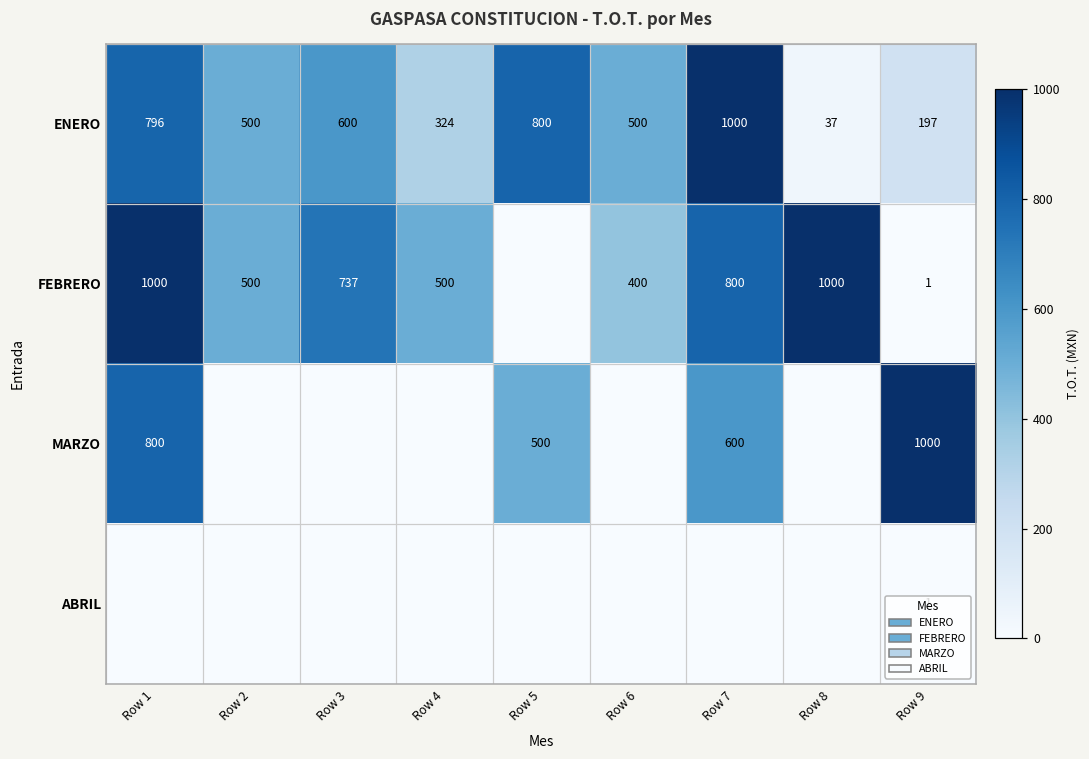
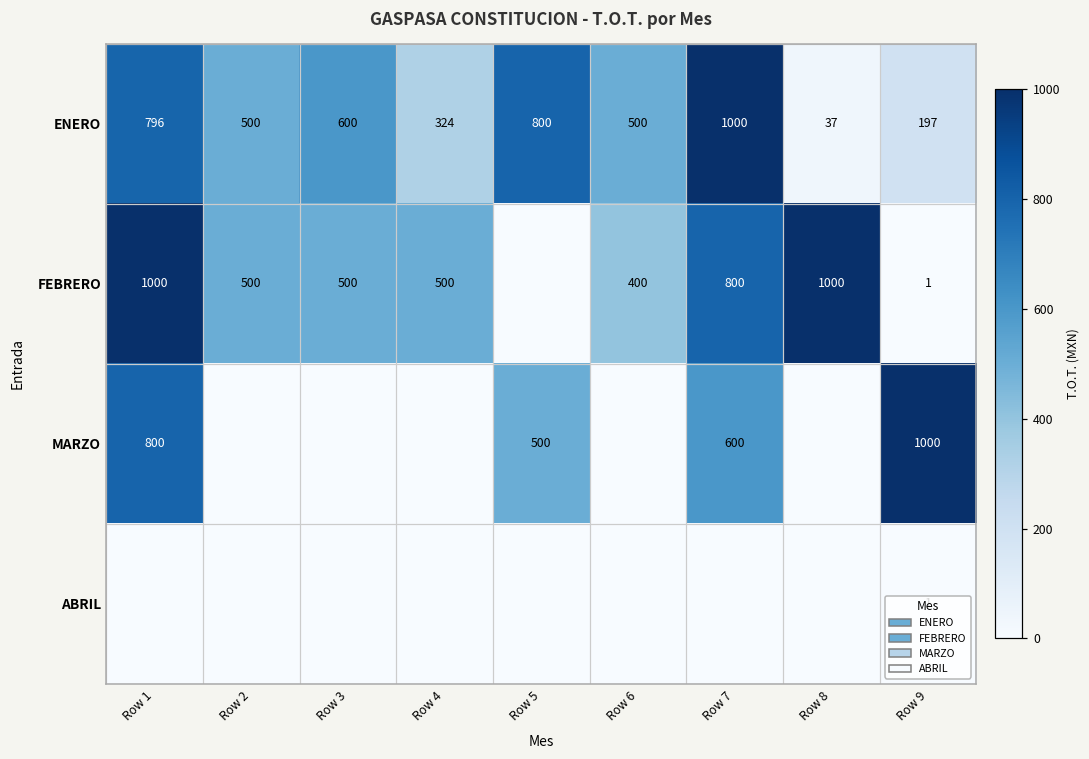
  {
    "ENERO": {
      "Row 1": 796,
      "Row 2": 500,
      "Row 3": 600,
      "Row 4": 324,
      "Row 5": 800,
      "Row 6": 500,
      "Row 7": 1000,
      "Row 8": 37,
      "Row 9": 197
    },
    "FEBRERO": {
      "Row 1": 1000,
      "Row 2": 500,
-     "Row 3": 737,
+     "Row 3": 500,
      "Row 4": 500,
      "Row 6": 400,
      "Row 7": 800,
      "Row 8": 1000,
      "Row 9": 1
    },
    "MARZO": {
      "Row 1": 800,
      "Row 5": 500,
      "Row 7": 600,
      "Row 9": 1000
    }
  }
